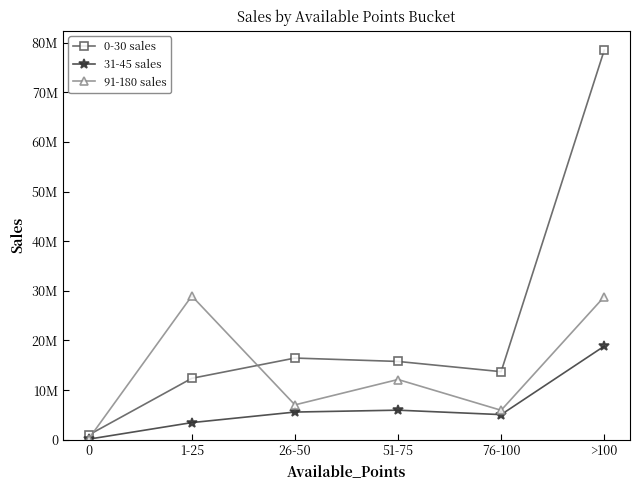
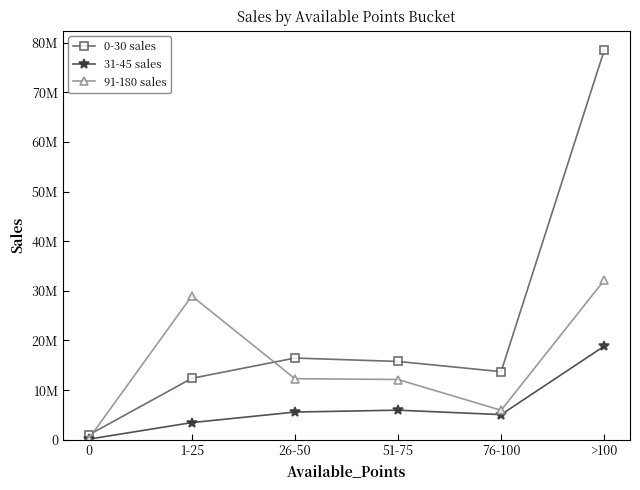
  {
    "91-180 sales": {
      "1-25": 29000000,
-     "26-50": 7000000,
+     "26-50": 12000000,
      "51-75": 12000000,
      "76-100": 6000000,
-     ">100": 29000000
+     ">100": 32000000
    }
  }
